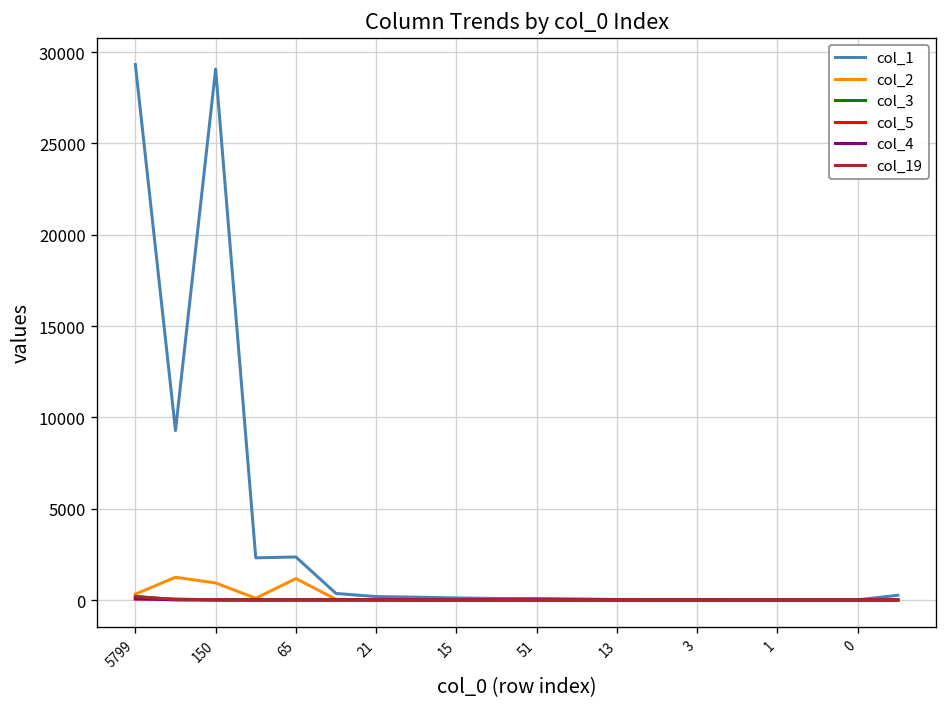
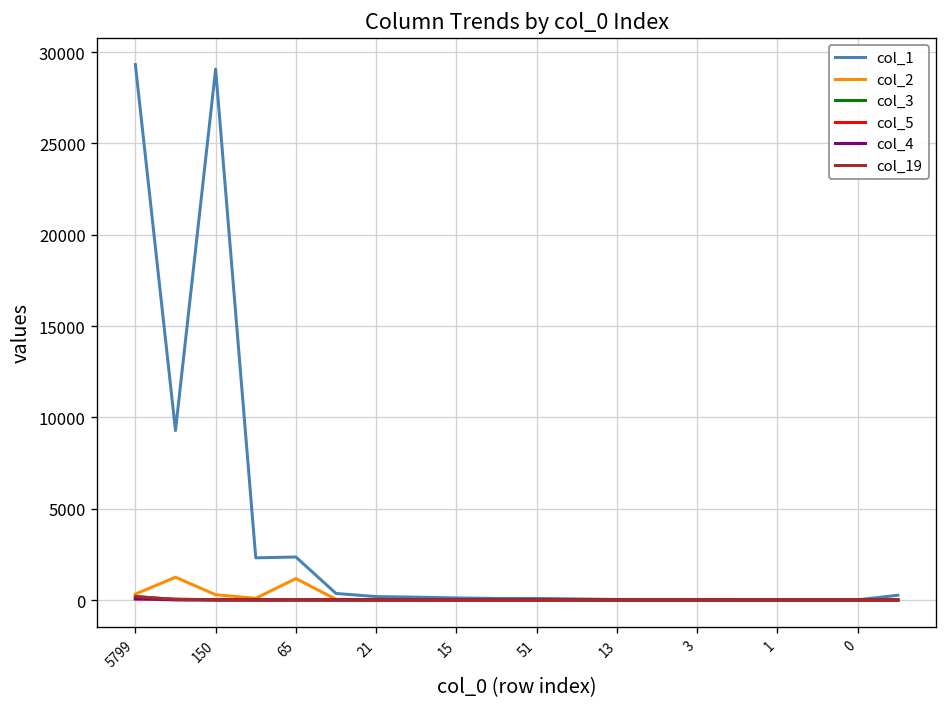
  {
    "col_1": {
      "5799": 29300,
      "150": 29100,
      "65": 2400,
      "21": 200
    },
    "col_2": {
-     "150": 900,
+     "150": 300,
      "65": 1200
    }
  }
